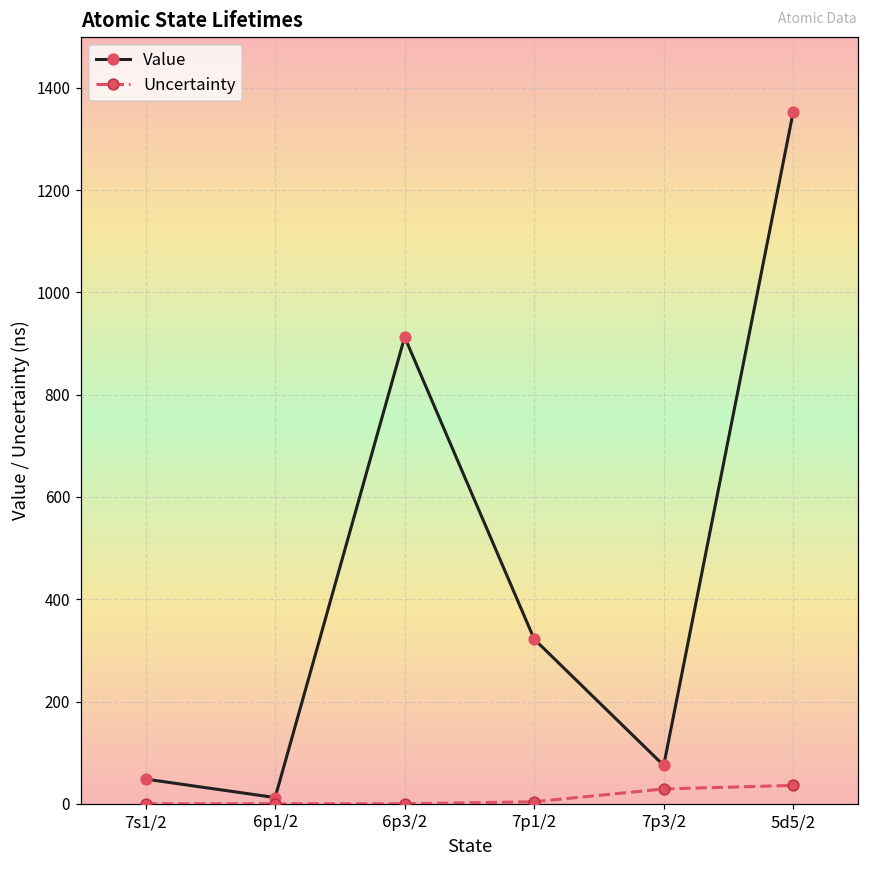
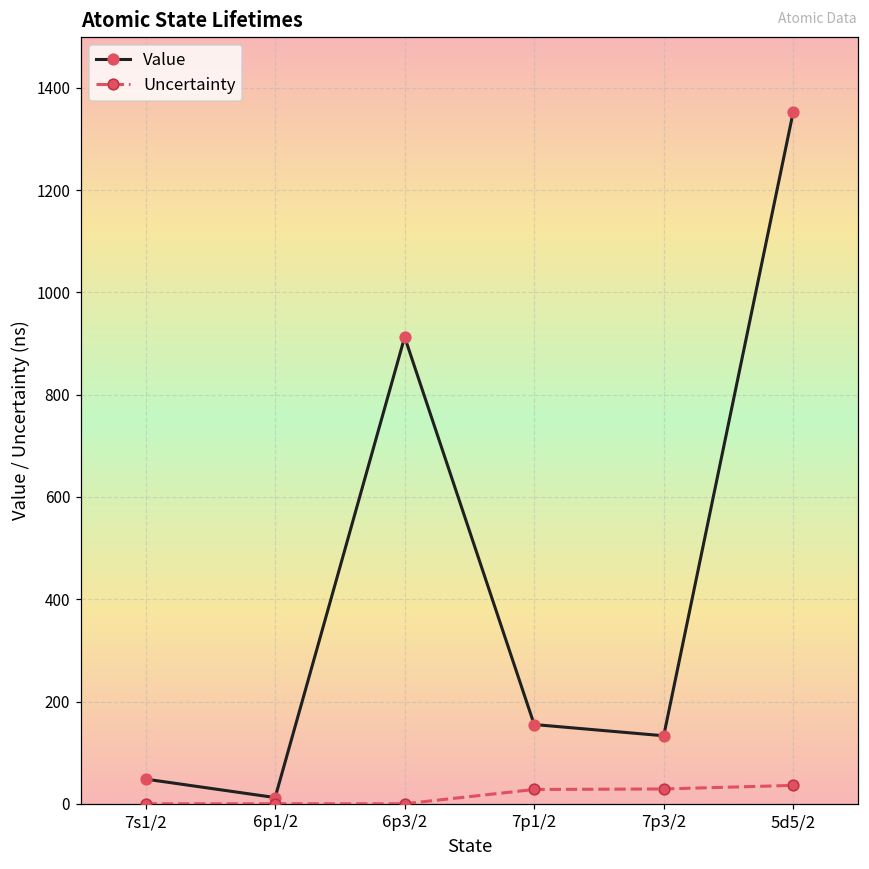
  {
    "Value": {
      "7s1/2": 50,
      "6p1/2": 10,
      "6p3/2": 910,
-     "7p1/2": 320,
-     "7p3/2": 80,
+     "7p1/2": 160,
+     "7p3/2": 130,
      "5d5/2": 1350
    },
    "Uncertainty": {
      "7s1/2": 0,
      "6p1/2": 0,
      "6p3/2": 0,
-     "7p1/2": 0,
+     "7p1/2": 30,
      "7p3/2": 30,
      "5d5/2": 40
    }
  }
